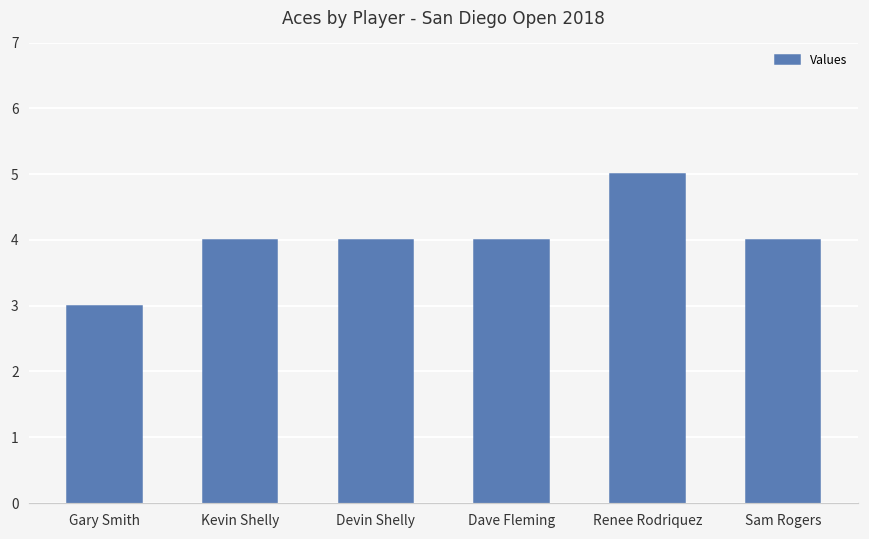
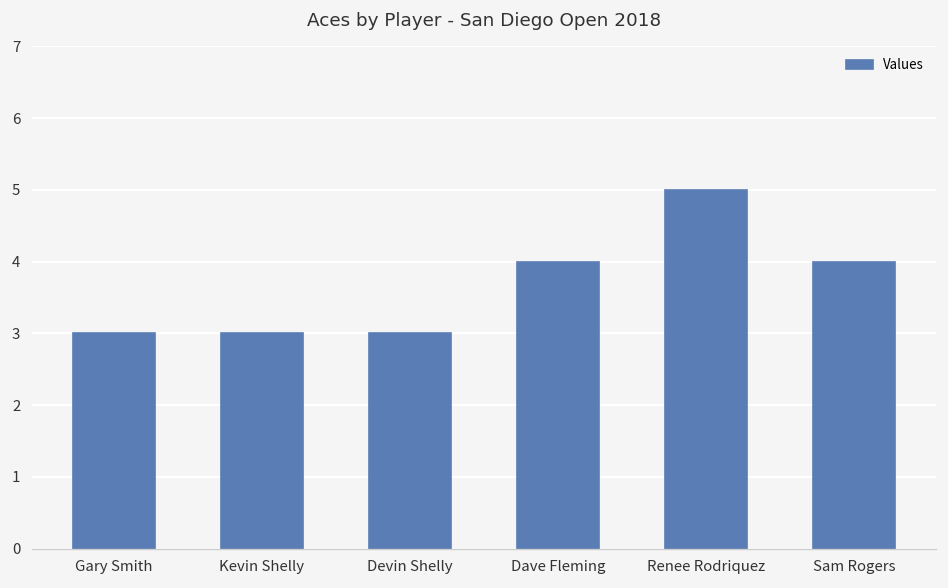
  {
    "Gary Smith": 3,
-   "Kevin Shelly": 4,
-   "Devin Shelly": 4,
+   "Kevin Shelly": 3,
+   "Devin Shelly": 3,
    "Dave Fleming": 4,
    "Renee Rodriquez": 5,
    "Sam Rogers": 4
  }
